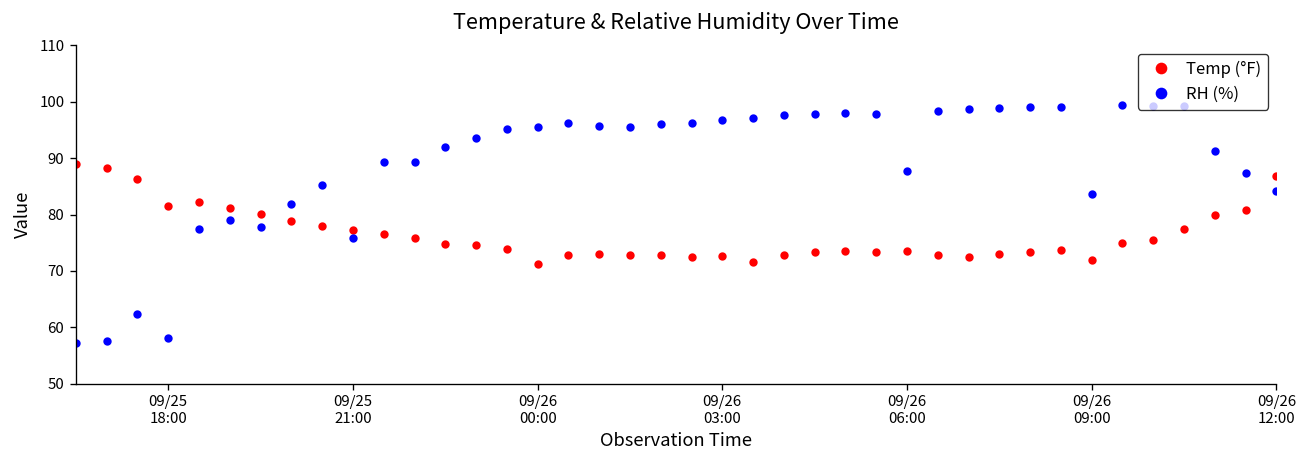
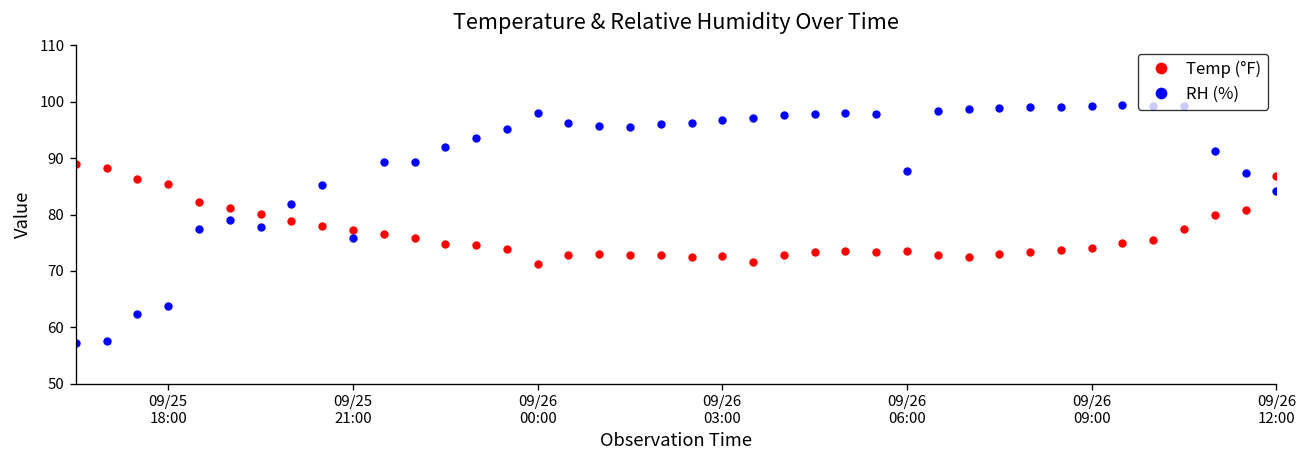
  {
    "Temp (°F)": {
-     "09/25 18:00": 82,
+     "09/25 18:00": 85,
      "09/25 21:00": 77,
      "09/26 00:00": 71,
      "09/26 03:00": 73,
      "09/26 06:00": 74,
-     "09/26 09:00": 72,
+     "09/26 09:00": 74,
      "09/26 12:00": 87
    },
    "RH (%)": {
-     "09/25 18:00": 58,
+     "09/25 18:00": 64,
      "09/25 21:00": 76,
-     "09/26 00:00": 96,
+     "09/26 00:00": 98,
      "09/26 03:00": 97,
      "09/26 06:00": 88,
-     "09/26 09:00": 84,
+     "09/26 09:00": 99,
      "09/26 12:00": 84
    }
  }
